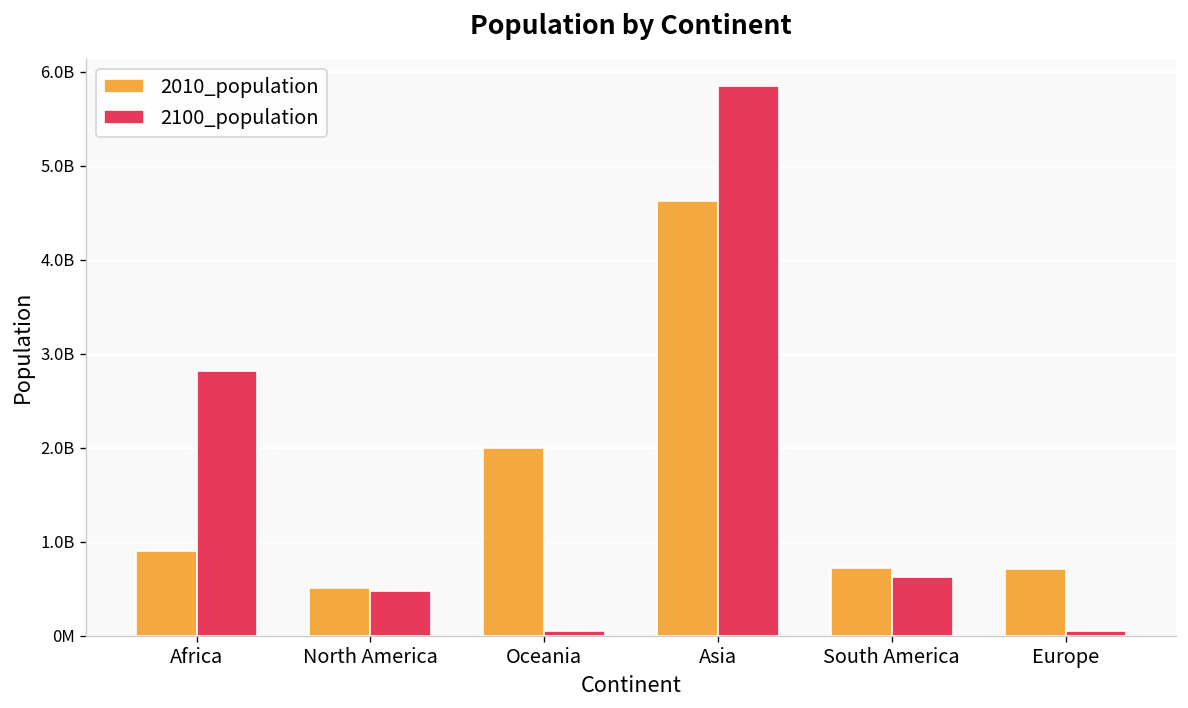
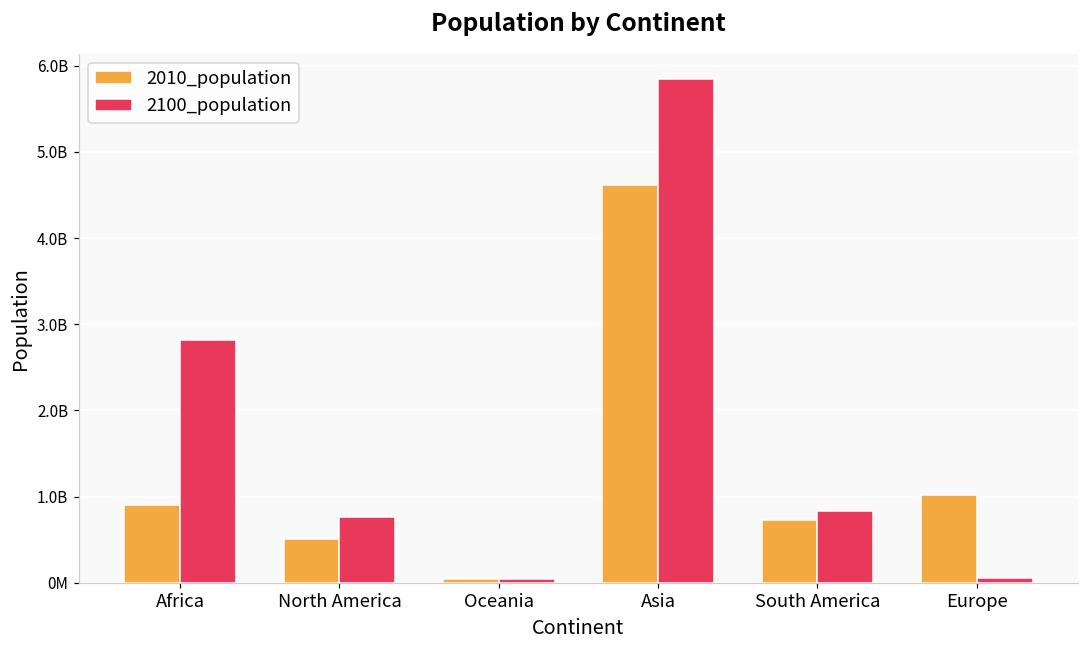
  {
    "2010_population": {
      "Africa": 900000000,
      "North America": 500000000,
-     "Oceania": 2000000000,
+     "Oceania": 0,
      "Asia": 4600000000,
      "South America": 700000000,
-     "Europe": 700000000
+     "Europe": 1000000000
    },
    "2100_population": {
      "Africa": 2800000000,
-     "North America": 500000000,
+     "North America": 800000000,
      "Oceania": 0,
      "Asia": 5800000000,
-     "South America": 600000000,
+     "South America": 800000000,
      "Europe": 100000000
    }
  }
